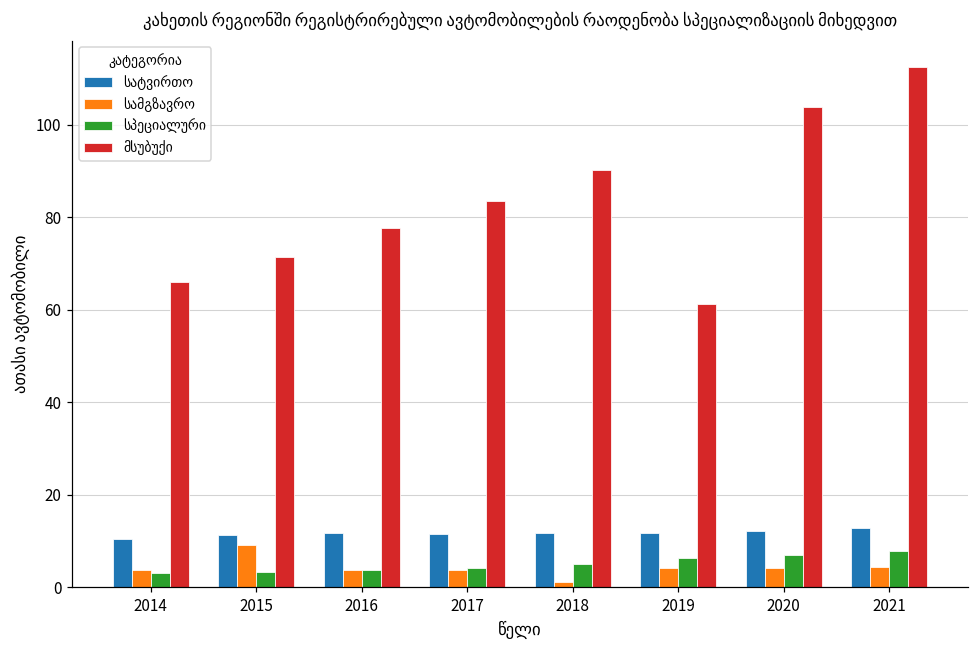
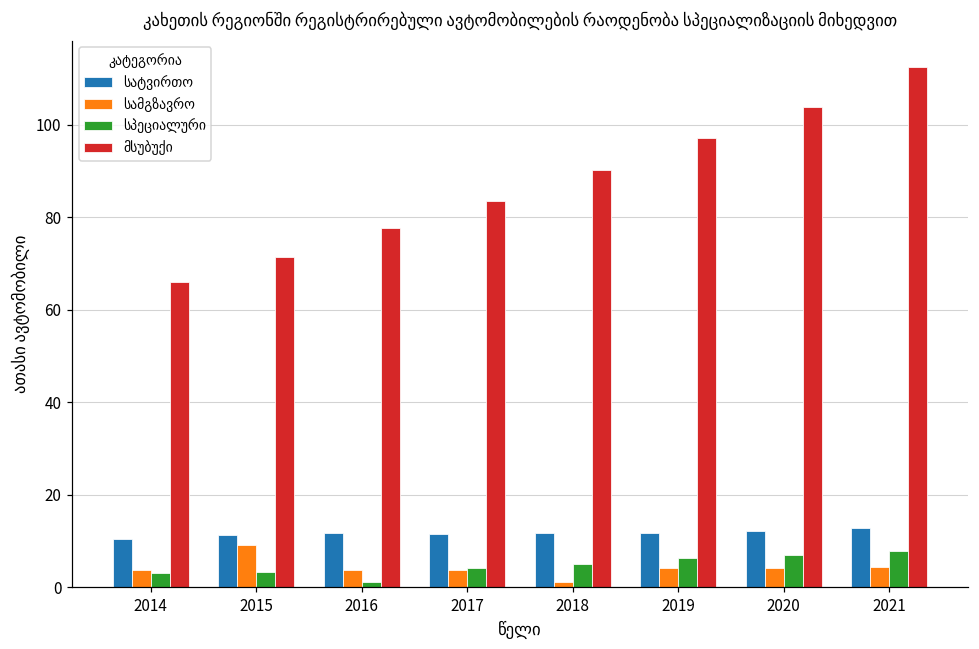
  {
    "სატვირთო": {
      "2014": 11,
      "2015": 11,
      "2016": 12,
      "2017": 12,
      "2018": 12,
      "2019": 12,
      "2020": 12,
      "2021": 13
    },
    "სამგზავრო": {
      "2014": 4,
      "2015": 9,
      "2016": 4,
      "2017": 4,
      "2018": 1,
      "2019": 4,
      "2020": 4,
      "2021": 4
    },
    "სპეციალური": {
      "2014": 3,
      "2015": 3,
-     "2016": 4,
+     "2016": 1,
      "2017": 4,
      "2018": 5,
      "2019": 6,
      "2020": 7,
      "2021": 8
    },
    "მსუბუქი": {
      "2014": 66,
      "2015": 71,
      "2016": 78,
      "2017": 84,
      "2018": 90,
-     "2019": 61,
+     "2019": 97,
      "2020": 104,
      "2021": 113
    }
  }
